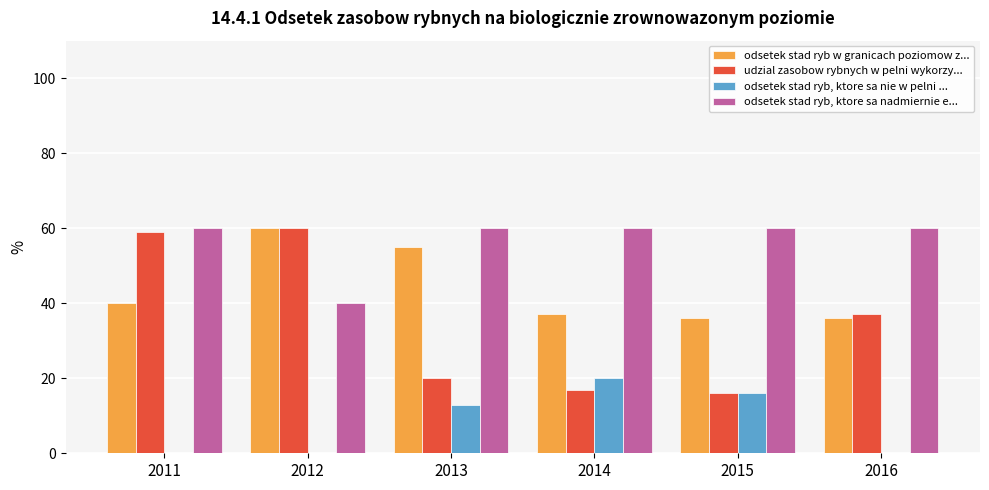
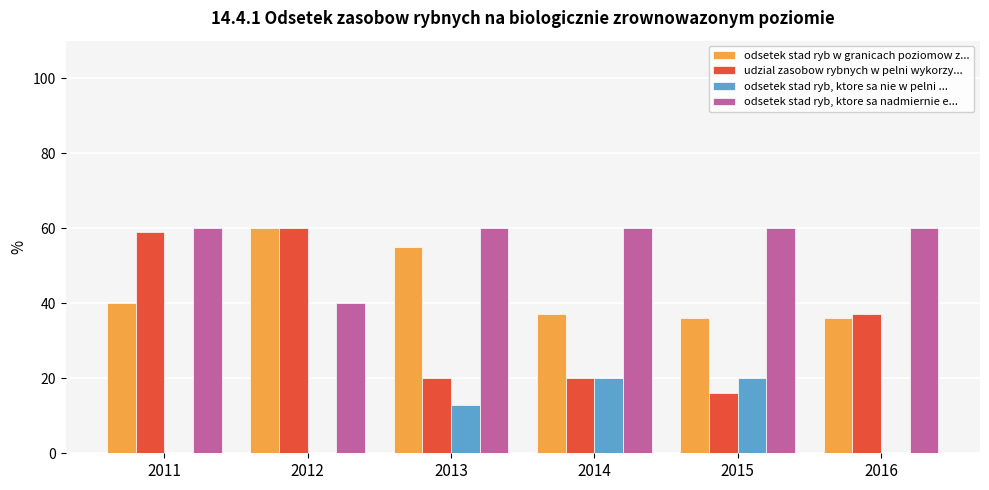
  {
    "odsetek stad ryb w granicach poziomow z...": {
      "2011": 40,
      "2012": 60,
      "2013": 55,
      "2014": 37,
      "2015": 36,
      "2016": 36
    },
    "udzial zasobow rybnych w pelni wykorzy...": {
      "2011": 59,
      "2012": 60,
      "2013": 20,
-     "2014": 17,
+     "2014": 20,
      "2015": 16,
      "2016": 37
    },
    "odsetek stad ryb, ktore sa nie w pelni ...": {
      "2011": 0,
      "2012": 0,
      "2013": 13,
      "2014": 20,
-     "2015": 16,
+     "2015": 20,
      "2016": 0
    },
    "odsetek stad ryb, ktore sa nadmiernie e...": {
      "2011": 60,
      "2012": 40,
      "2013": 60,
      "2014": 60,
      "2015": 60,
      "2016": 60
    }
  }
